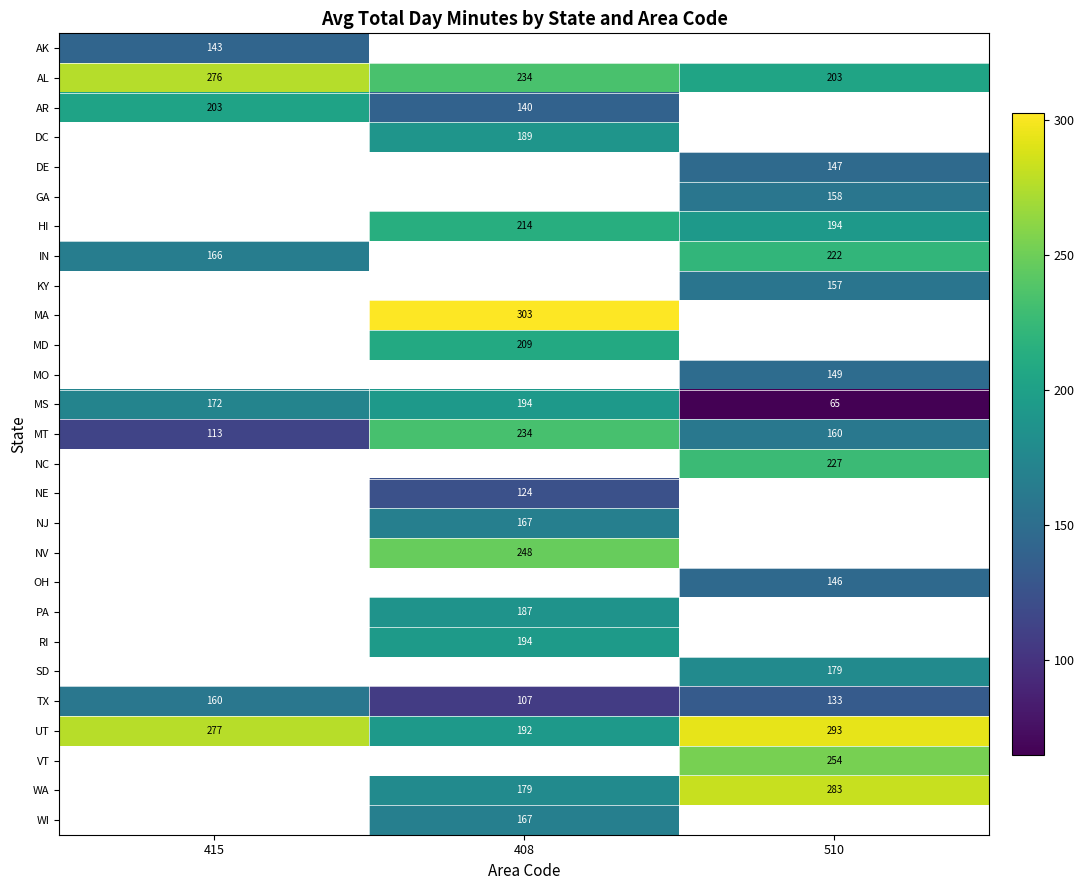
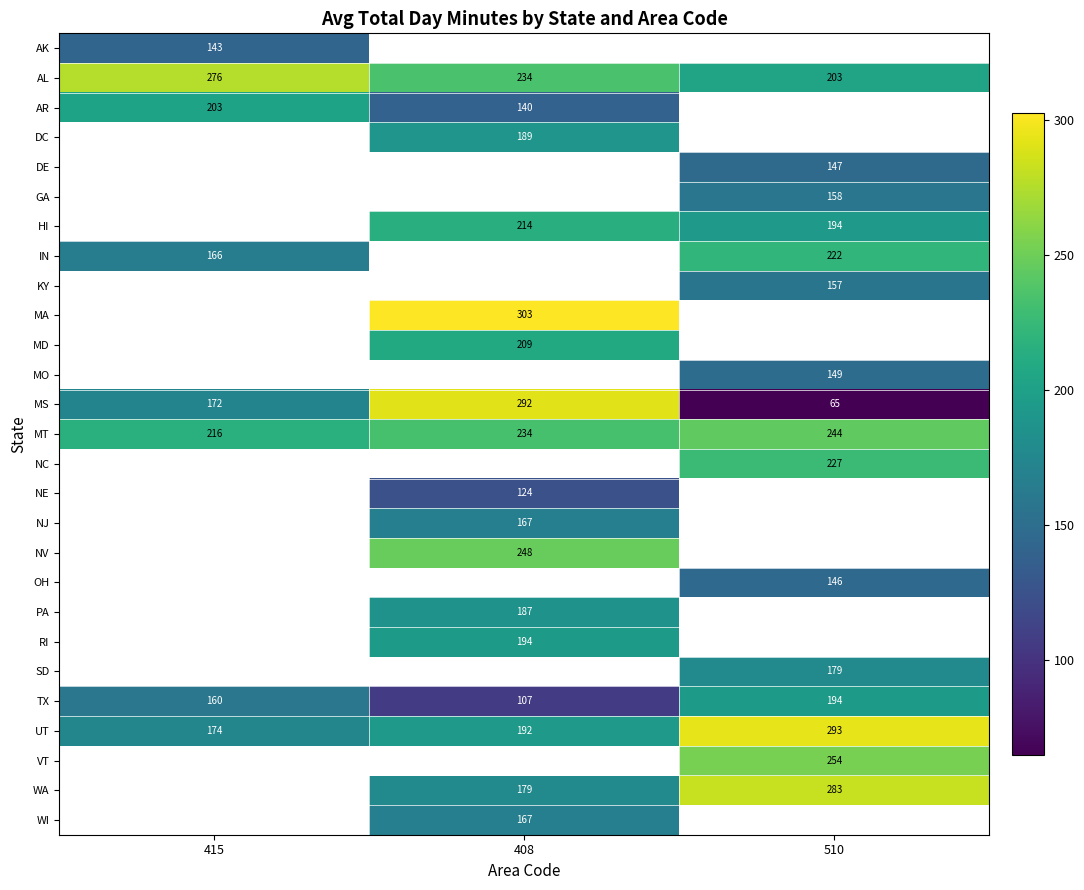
  {
    "AK": {
      "415": 143
    },
    "AL": {
      "415": 276,
      "408": 234,
      "510": 203
    },
    "AR": {
      "415": 203,
      "408": 140
    },
    "DC": {
      "408": 189
    },
    "DE": {
      "510": 147
    },
    "GA": {
      "510": 158
    },
    "HI": {
      "408": 214,
      "510": 194
    },
    "IN": {
      "415": 166,
      "510": 222
    },
    "KY": {
      "510": 157
    },
    "MA": {
      "408": 303
    },
    "MD": {
      "408": 209
    },
    "MO": {
      "510": 149
    },
    "MS": {
      "415": 172,
-     "408": 194,
+     "408": 292,
      "510": 65
    },
    "MT": {
-     "415": 113,
+     "415": 216,
      "408": 234,
-     "510": 160
+     "510": 244
    },
    "NC": {
      "510": 227
    },
    "NE": {
      "408": 124
    },
    "NJ": {
      "408": 167
    },
    "NV": {
      "408": 248
    },
    "OH": {
      "510": 146
    },
    "PA": {
      "408": 187
    },
    "RI": {
      "408": 194
    },
    "SD": {
      "510": 179
    },
    "TX": {
      "415": 160,
      "408": 107,
-     "510": 133
+     "510": 194
    },
    "UT": {
-     "415": 277,
+     "415": 174,
      "408": 192,
      "510": 293
    },
    "VT": {
      "510": 254
    },
    "WA": {
      "408": 179,
      "510": 283
    },
    "WI": {
      "408": 167
    }
  }
